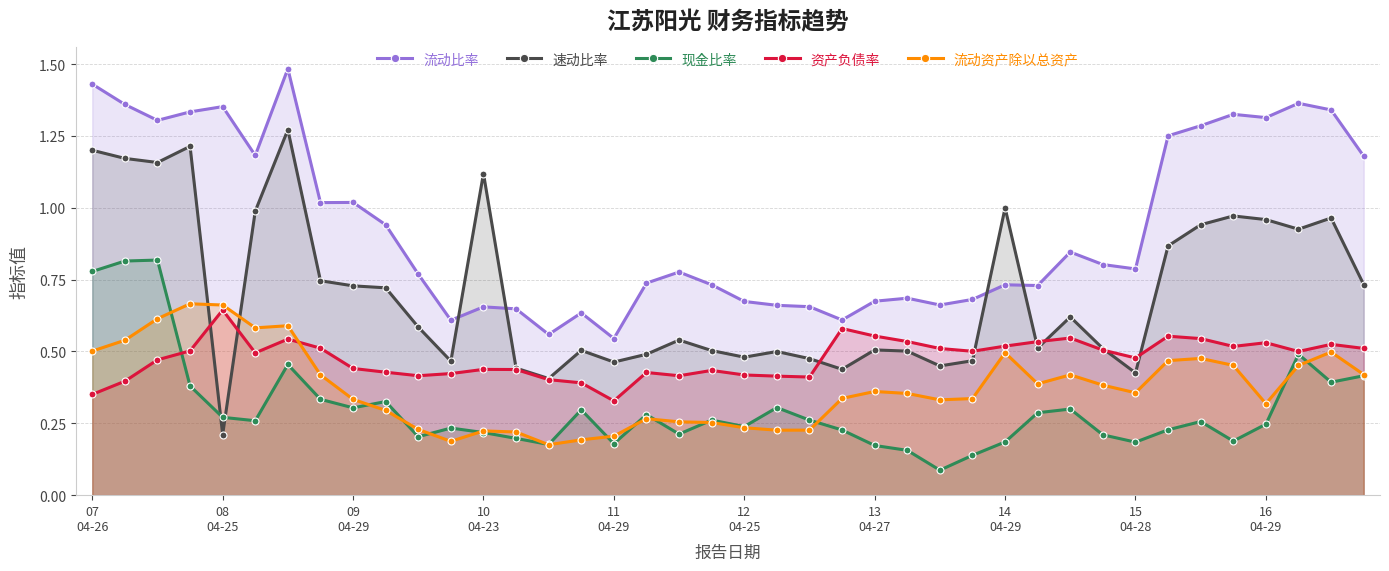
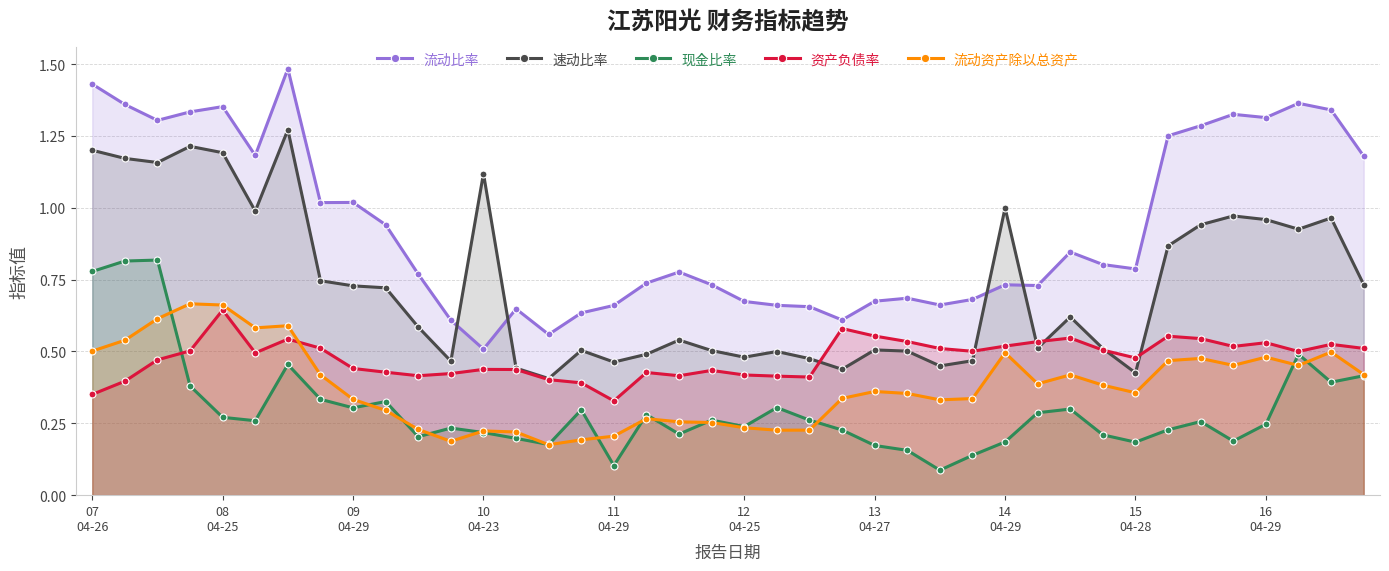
  {
    "流动比率": {
      "07 04-26": 1.43,
      "08 04-25": 1.35,
      "09 04-29": 1.02,
-     "10 04-23": 0.66,
-     "11 04-29": 0.55,
+     "10 04-23": 0.51,
+     "11 04-29": 0.66,
      "12 04-25": 0.67,
      "13 04-27": 0.67,
      "14 04-29": 0.73,
      "15 04-28": 0.79,
      "16 04-29": 1.31
    },
    "速动比率": {
      "07 04-26": 1.20,
-     "08 04-25": 0.21,
+     "08 04-25": 1.19,
      "09 04-29": 0.73,
      "10 04-23": 1.12,
      "11 04-29": 0.46,
      "12 04-25": 0.48,
      "13 04-27": 0.51,
      "14 04-29": 1.00,
      "15 04-28": 0.43,
      "16 04-29": 0.96
    },
    "现金比率": {
      "07 04-26": 0.78,
      "08 04-25": 0.27,
      "09 04-29": 0.30,
-     "11 04-29": 0.18,
+     "11 04-29": 0.10,
      "13 04-27": 0.17,
      "14 04-29": 0.19,
      "15 04-28": 0.18,
      "16 04-29": 0.25
    },
    "资产负债率": {
      "07 04-26": 0.35,
      "08 04-25": 0.64,
      "09 04-29": 0.44,
      "10 04-23": 0.44,
      "11 04-29": 0.33,
      "12 04-25": 0.42,
      "13 04-27": 0.55,
      "14 04-29": 0.52,
      "15 04-28": 0.48,
      "16 04-29": 0.53
    },
    "流动资产除以总资产": {
      "07 04-26": 0.50,
      "08 04-25": 0.66,
      "09 04-29": 0.33,
      "11 04-29": 0.21,
      "13 04-27": 0.36,
      "14 04-29": 0.50,
      "15 04-28": 0.36,
-     "16 04-29": 0.32
+     "16 04-29": 0.48
    }
  }
